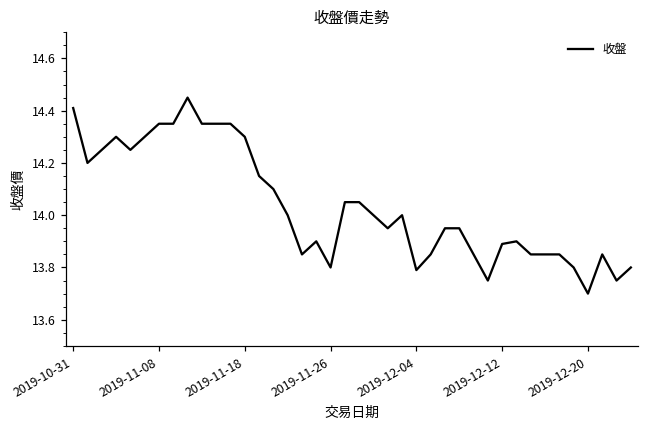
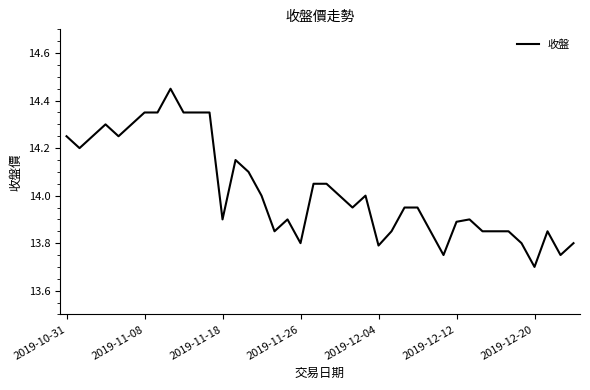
  {
-   "2019-10-31": 14.41,
+   "2019-10-31": 14.25,
    "2019-11-08": 14.35,
-   "2019-11-18": 14.3,
+   "2019-11-18": 13.9,
    "2019-11-26": 13.80,
    "2019-12-04": 13.79,
    "2019-12-12": 13.89,
    "2019-12-20": 13.70
  }
